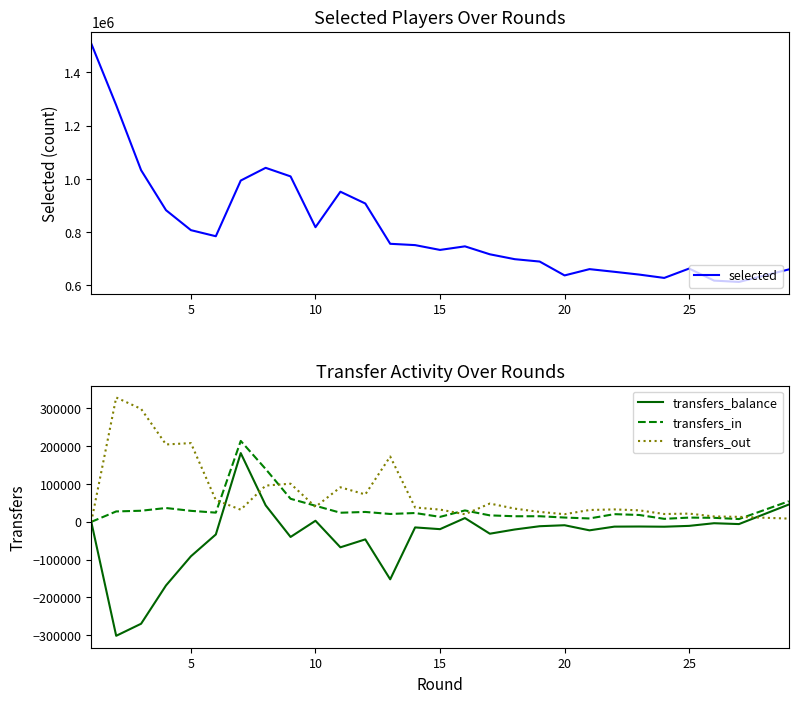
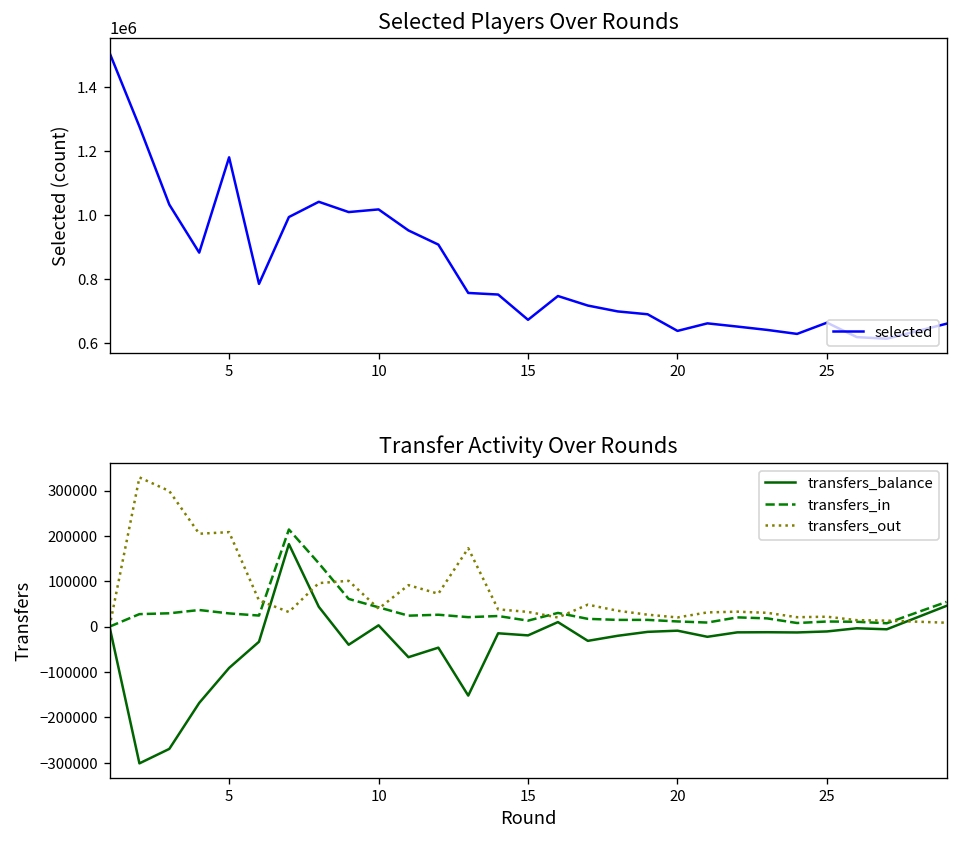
  {
    "Selected Players Over Rounds": {
-     "5": 810000,
-     "10": 820000,
-     "15": 730000,
+     "5": 1180000,
+     "10": 1020000,
+     "15": 670000,
      "20": 640000
    },
    "Transfer Activity Over Rounds": {
      "transfers_out": {
        "5": 210000,
        "15": 30000,
        "20": 20000,
        "25": 20000
      }
    }
  }
